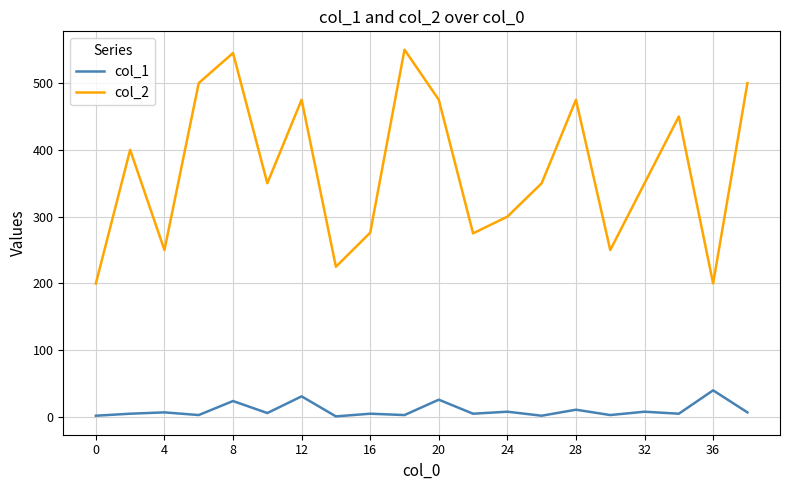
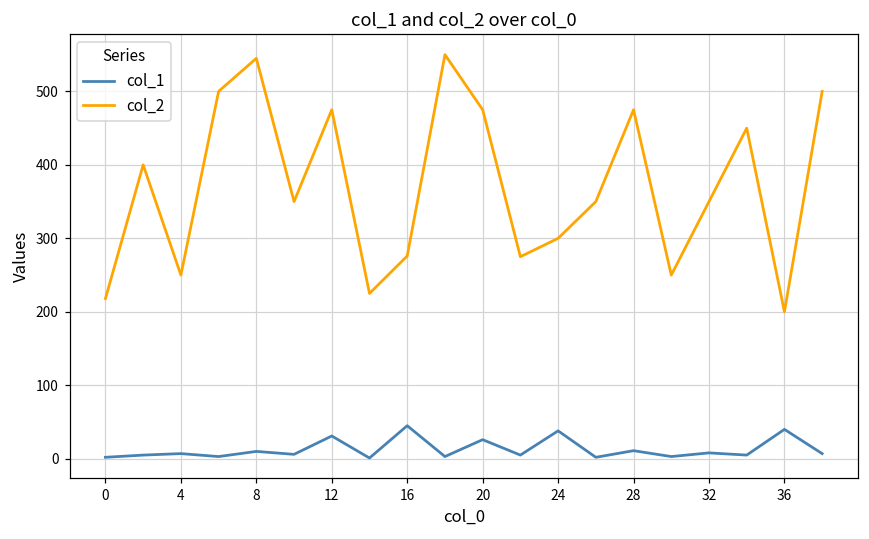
  {
    "col_1": {
      "0": 0,
      "4": 10,
-     "8": 20,
+     "8": 10,
      "12": 30,
-     "16": 10,
+     "16": 50,
      "20": 30,
-     "24": 10,
+     "24": 40,
      "28": 10,
      "32": 10,
      "36": 40
    },
    "col_2": {
-     "0": 200,
+     "0": 220,
      "4": 250,
      "8": 550,
      "12": 480,
      "16": 280,
      "20": 480,
      "24": 300,
      "28": 480,
      "32": 350,
      "36": 200
    }
  }
